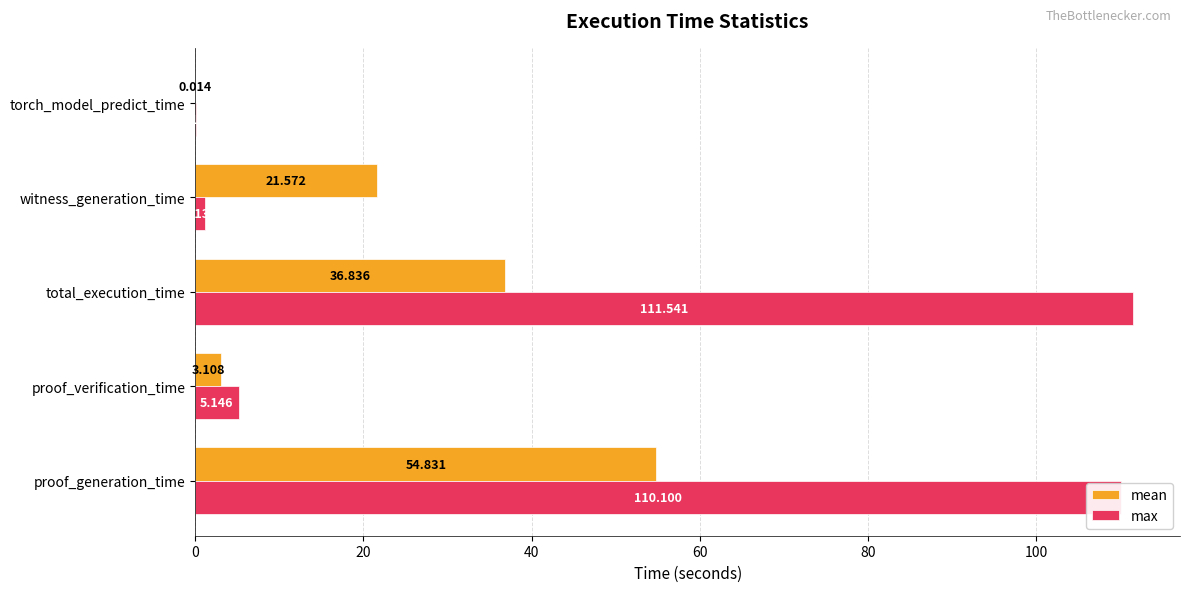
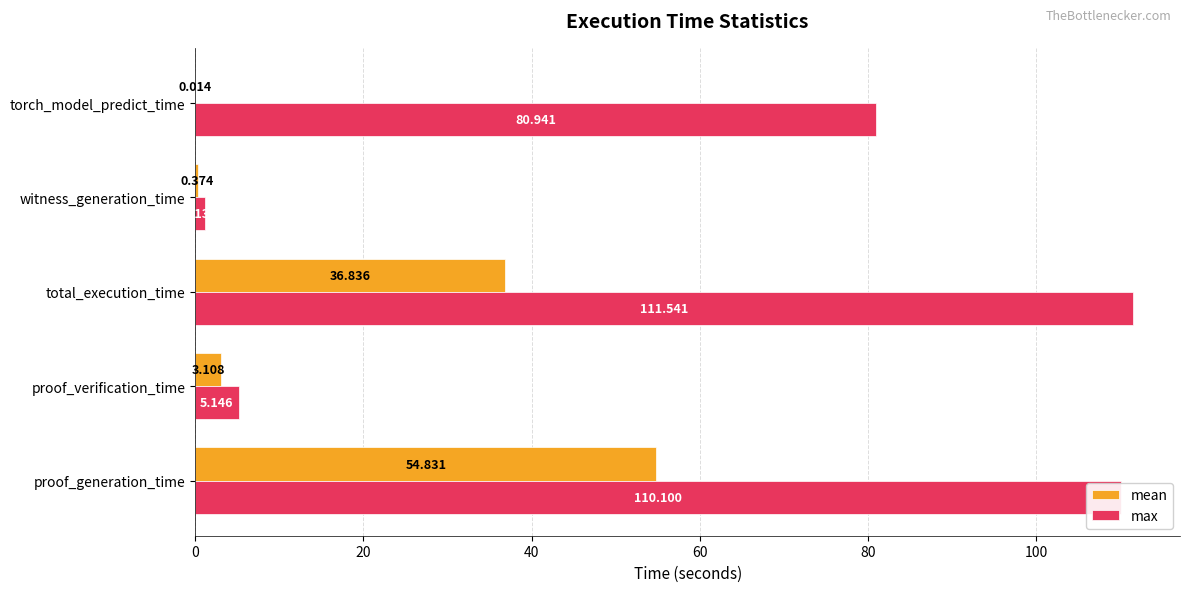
  {
    "mean": {
      "torch_model_predict_time": 0.014,
-     "witness_generation_time": 21.572,
+     "witness_generation_time": 0.374,
      "total_execution_time": 36.836,
      "proof_verification_time": 3.108,
      "proof_generation_time": 54.831
    },
    "max": {
-     "torch_model_predict_time": 0,
+     "torch_model_predict_time": 81,
      "witness_generation_time": 1
    }
  }
